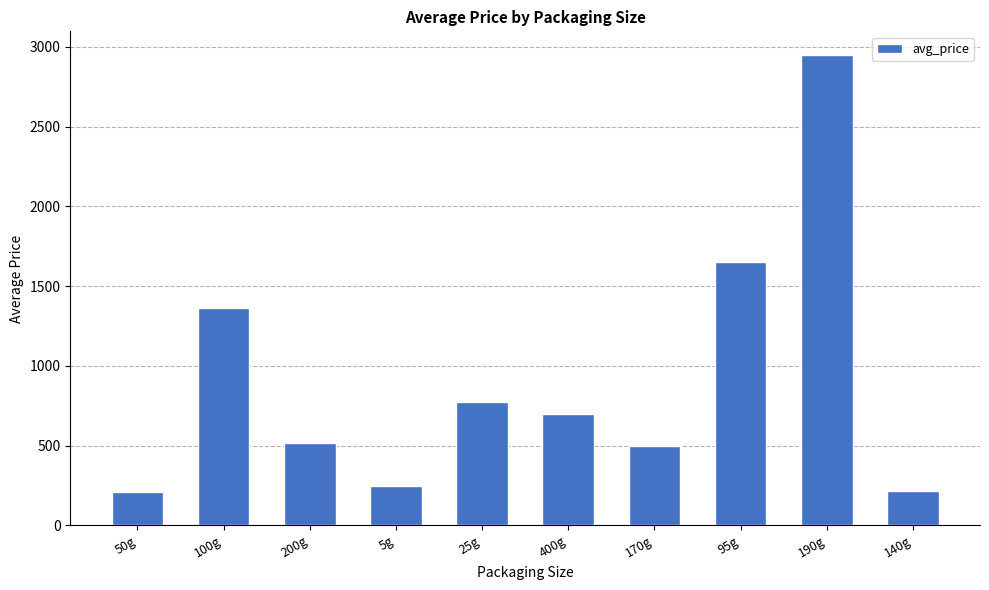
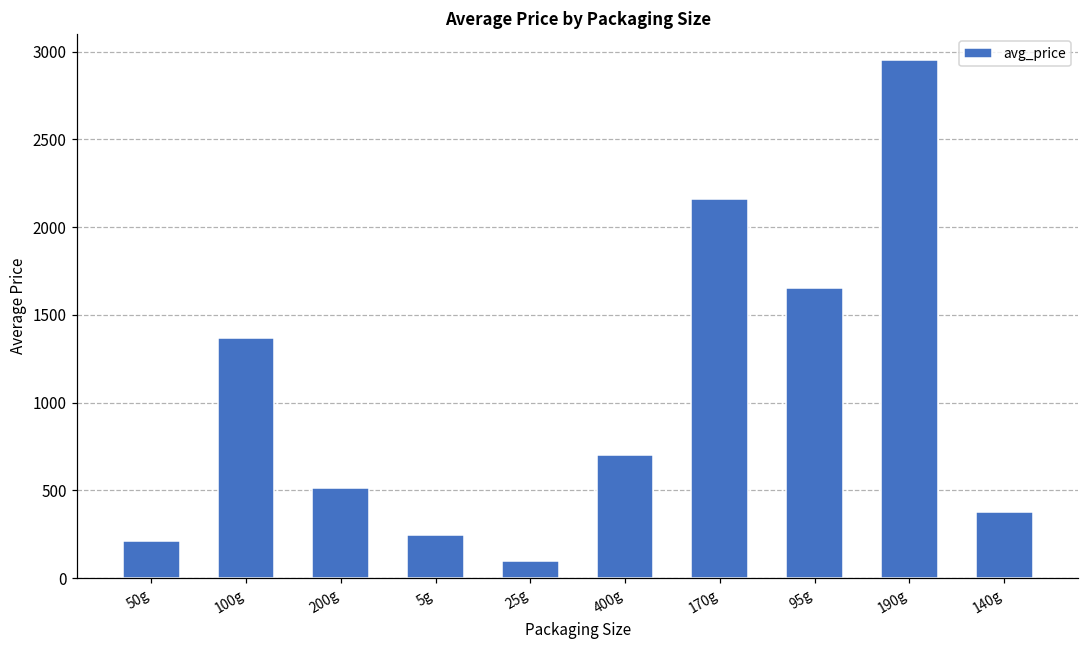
  {
    "50g": 210,
    "100g": 1370,
    "200g": 510,
    "5g": 250,
-   "25g": 770,
+   "25g": 100,
    "400g": 700,
-   "170g": 500,
+   "170g": 2160,
    "95g": 1650,
    "190g": 2950,
-   "140g": 220
+   "140g": 380
  }
